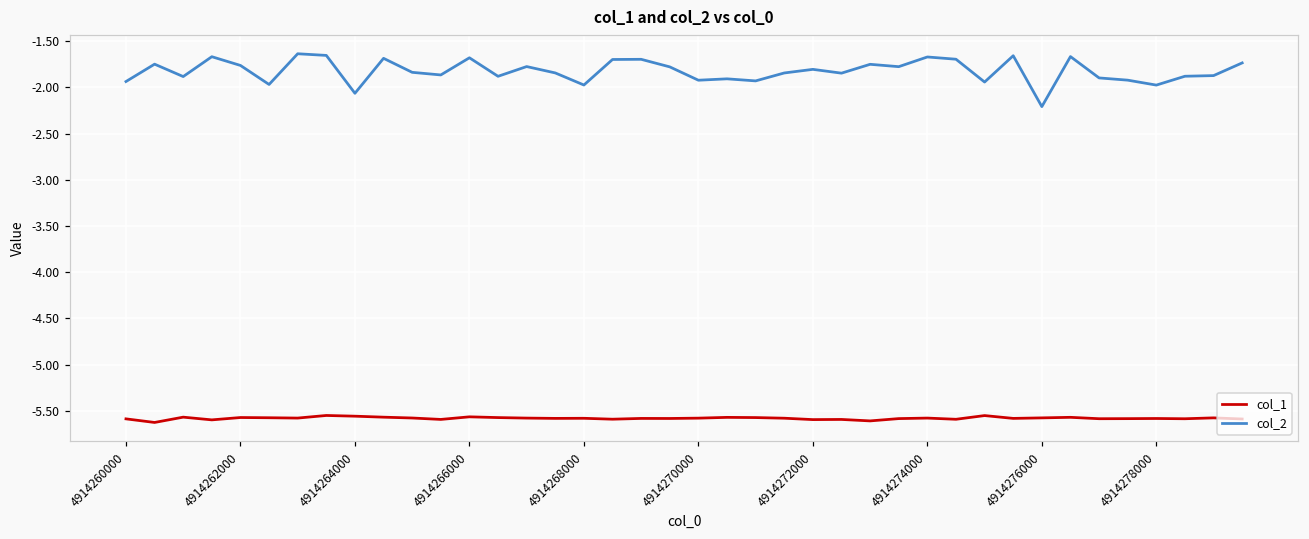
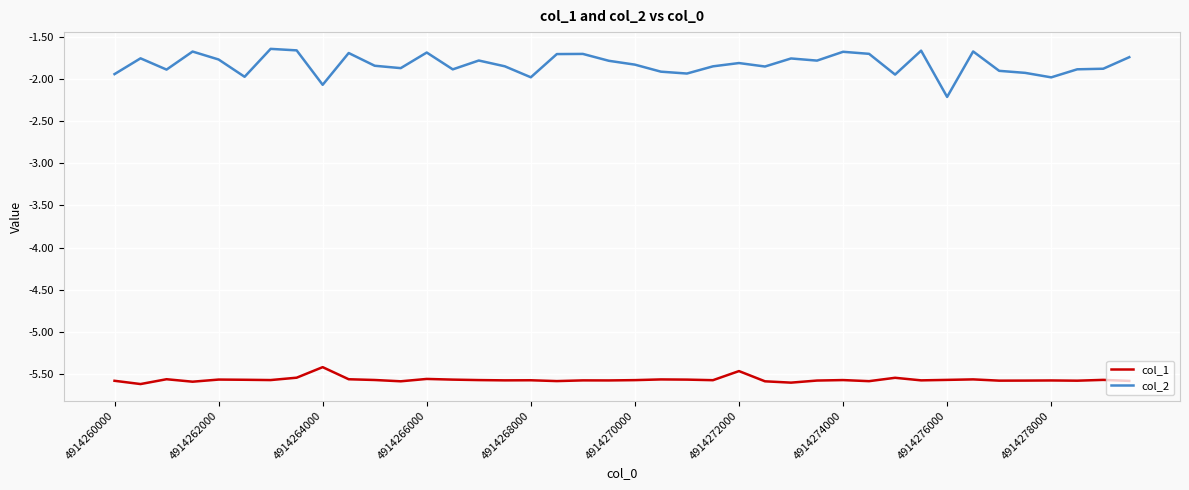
  {
    "col_1": {
      "4914260000": -5.6,
      "4914262000": -5.6,
-     "4914264000": -5.6,
+     "4914264000": -5.4,
      "4914266000": -5.6,
      "4914268000": -5.6,
      "4914270000": -5.6,
-     "4914272000": -5.6,
+     "4914272000": -5.5,
      "4914274000": -5.6,
      "4914276000": -5.6,
      "4914278000": -5.6
    },
    "col_2": {
      "4914260000": -1.9,
      "4914262000": -1.8,
      "4914264000": -2.1,
      "4914266000": -1.7,
      "4914268000": -2.0,
-     "4914270000": -1.9,
+     "4914270000": -1.8,
      "4914272000": -1.8,
      "4914274000": -1.7,
      "4914276000": -2.2,
      "4914278000": -2.0
    }
  }
